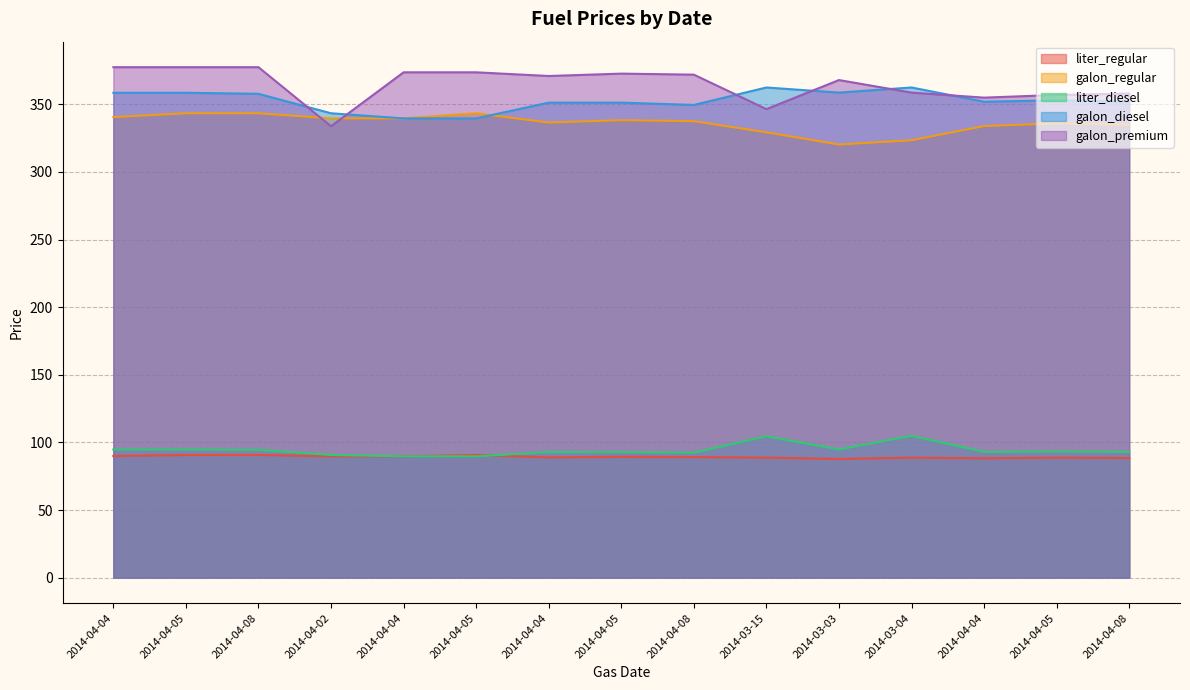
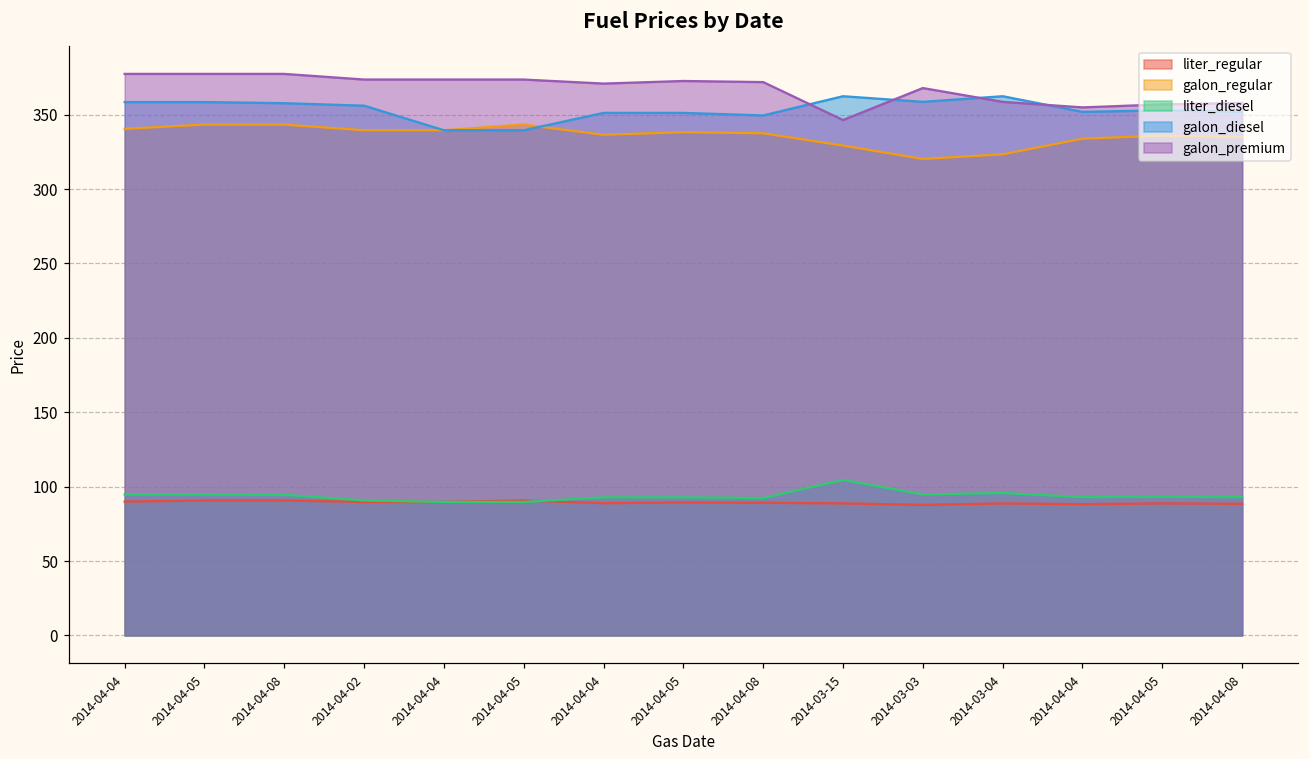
  {
    "liter_regular": {
      "2014-03-15": 89,
      "2014-03-03": 88,
      "2014-03-04": 89
    },
    "galon_regular": {
      "2014-04-02": 340,
      "2014-03-15": 329,
      "2014-03-03": 320,
      "2014-03-04": 323
    },
    "liter_diesel": {
      "2014-03-15": 105,
      "2014-03-03": 95,
-     "2014-03-04": 105
+     "2014-03-04": 96
    },
    "galon_diesel": {
-     "2014-04-02": 343,
+     "2014-04-02": 356,
      "2014-03-15": 362,
      "2014-03-03": 359,
      "2014-03-04": 362
    },
    "galon_premium": {
-     "2014-04-02": 334,
+     "2014-04-02": 374,
      "2014-03-15": 346,
      "2014-03-03": 368,
      "2014-03-04": 359
    }
  }
